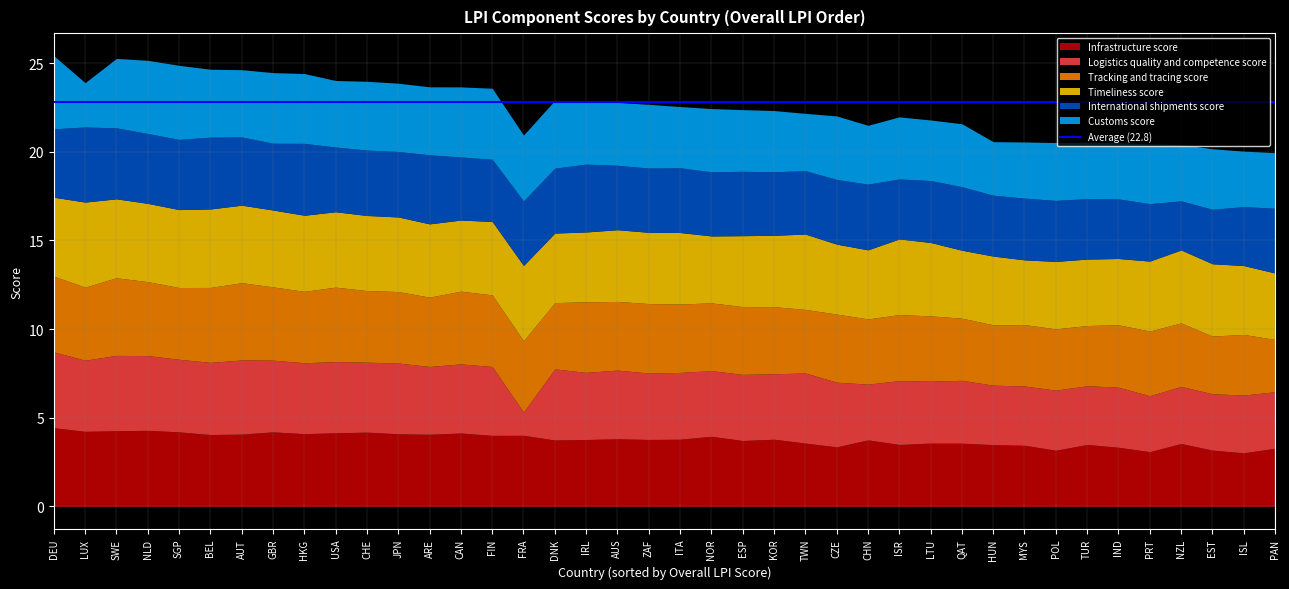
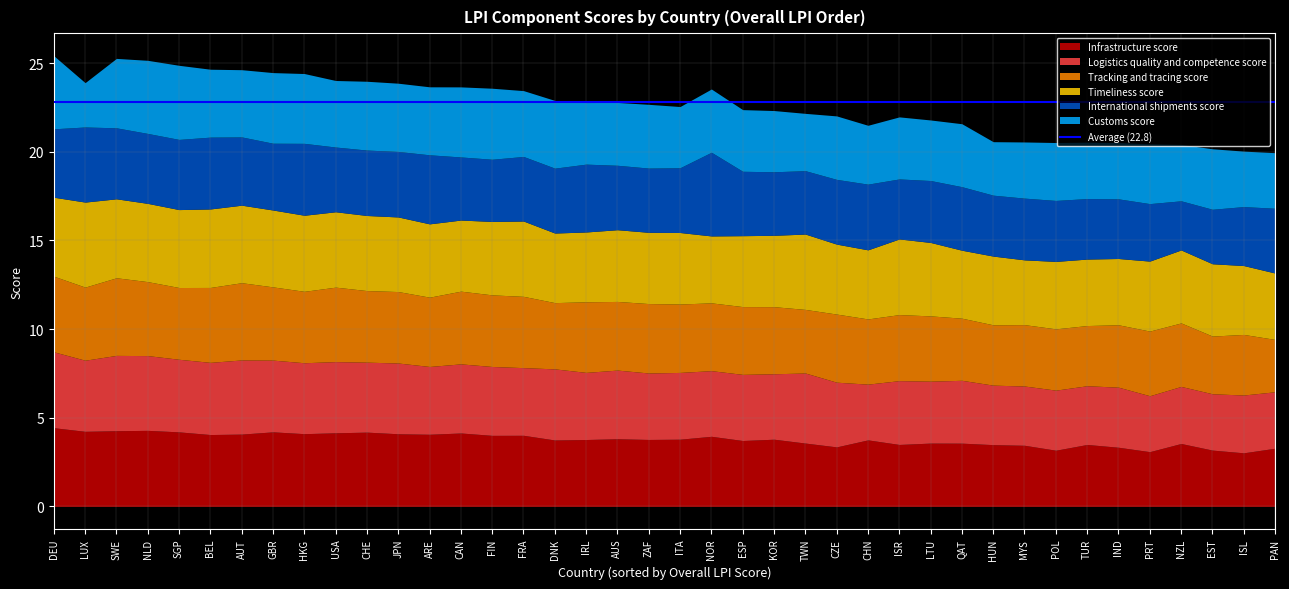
  {
    "Logistics quality and competence score": {
      "DEU": 4.3,
      "LUX": 4.0,
      "SWE": 4.2,
      "NLD": 4.2,
      "SGP": 4.1,
      "BEL": 4.1,
      "AUT": 4.2,
      "GBR": 4.0,
      "HKG": 4.0,
      "USA": 4.0,
      "CHE": 3.9,
      "JPN": 4.0,
      "ARE": 3.8,
      "CAN": 3.9,
      "FIN": 3.9,
-     "FRA": 1.3,
+     "FRA": 3.8,
      "DNK": 4.0,
      "IRL": 3.8,
      "AUS": 3.9,
      "ZAF": 3.7,
      "ITA": 3.8,
      "NOR": 3.7,
      "ESP": 3.7,
      "KOR": 3.7,
      "TWN": 4.0,
      "CZE": 3.6,
      "CHN": 3.1,
      "ISR": 3.6,
      "LTU": 3.5,
      "QAT": 3.5,
      "HUN": 3.4,
      "MYS": 3.3,
      "POL": 3.4,
      "TUR": 3.3,
      "IND": 3.4,
      "PRT": 3.2,
      "NZL": 3.2,
      "EST": 3.2,
      "ISL": 3.3,
      "PAN": 3.2
    },
    "International shipments score": {
      "DEU": 3.9,
      "LUX": 4.2,
      "SWE": 4.0,
      "NLD": 3.9,
      "SGP": 4.0,
      "BEL": 4.1,
      "AUT": 3.9,
      "GBR": 3.8,
      "HKG": 4.1,
      "USA": 3.7,
      "CHE": 3.7,
      "JPN": 3.7,
      "ARE": 3.9,
      "CAN": 3.6,
      "FIN": 3.5,
      "FRA": 3.6,
      "DNK": 3.7,
      "IRL": 3.8,
      "AUS": 3.6,
      "ZAF": 3.6,
      "ITA": 3.7,
-     "NOR": 3.6,
+     "NOR": 4.7,
      "ESP": 3.6,
      "KOR": 3.6,
      "TWN": 3.6,
      "CZE": 3.7,
      "CHN": 3.7,
      "ISR": 3.4,
      "LTU": 3.5,
      "QAT": 3.6,
      "HUN": 3.4,
      "MYS": 3.5,
      "POL": 3.4,
      "TUR": 3.4,
      "IND": 3.4,
      "PRT": 3.2,
      "NZL": 2.8,
      "EST": 3.1,
      "ISL": 3.3,
      "PAN": 3.7
    }
  }
